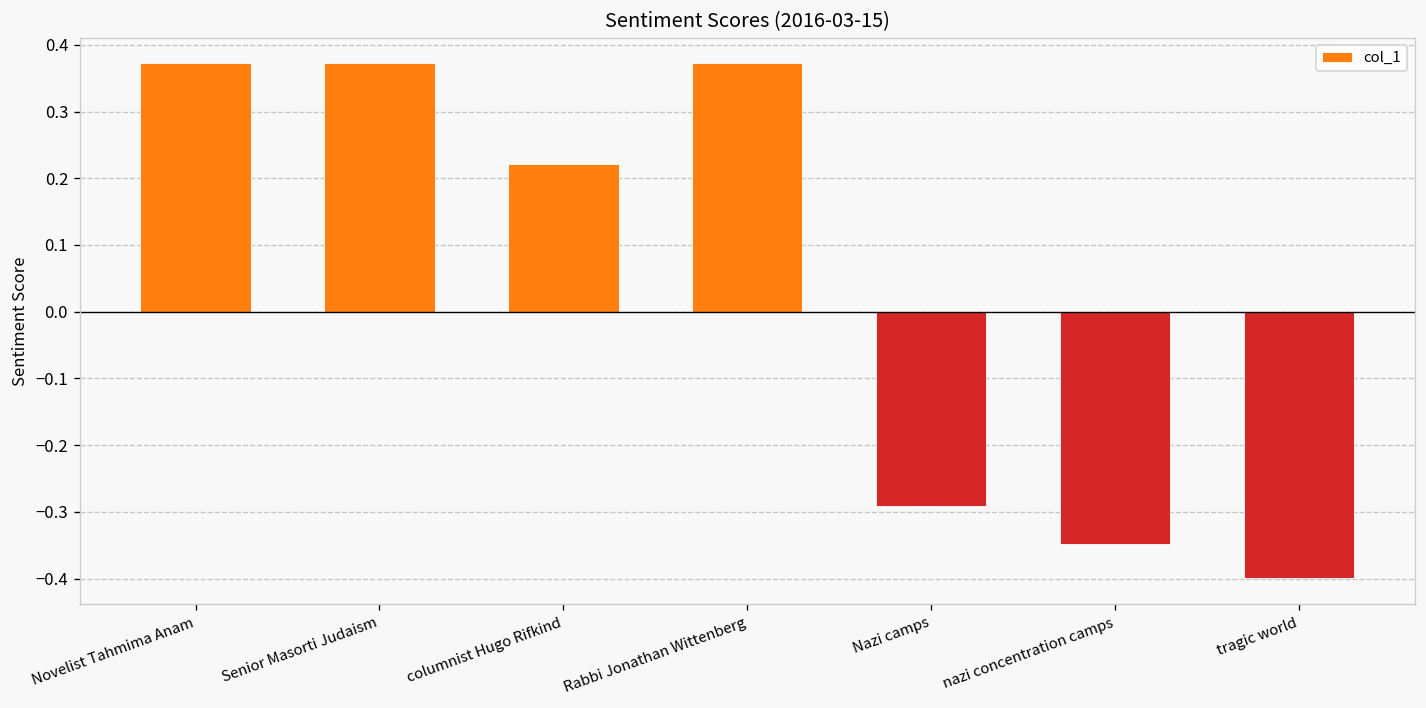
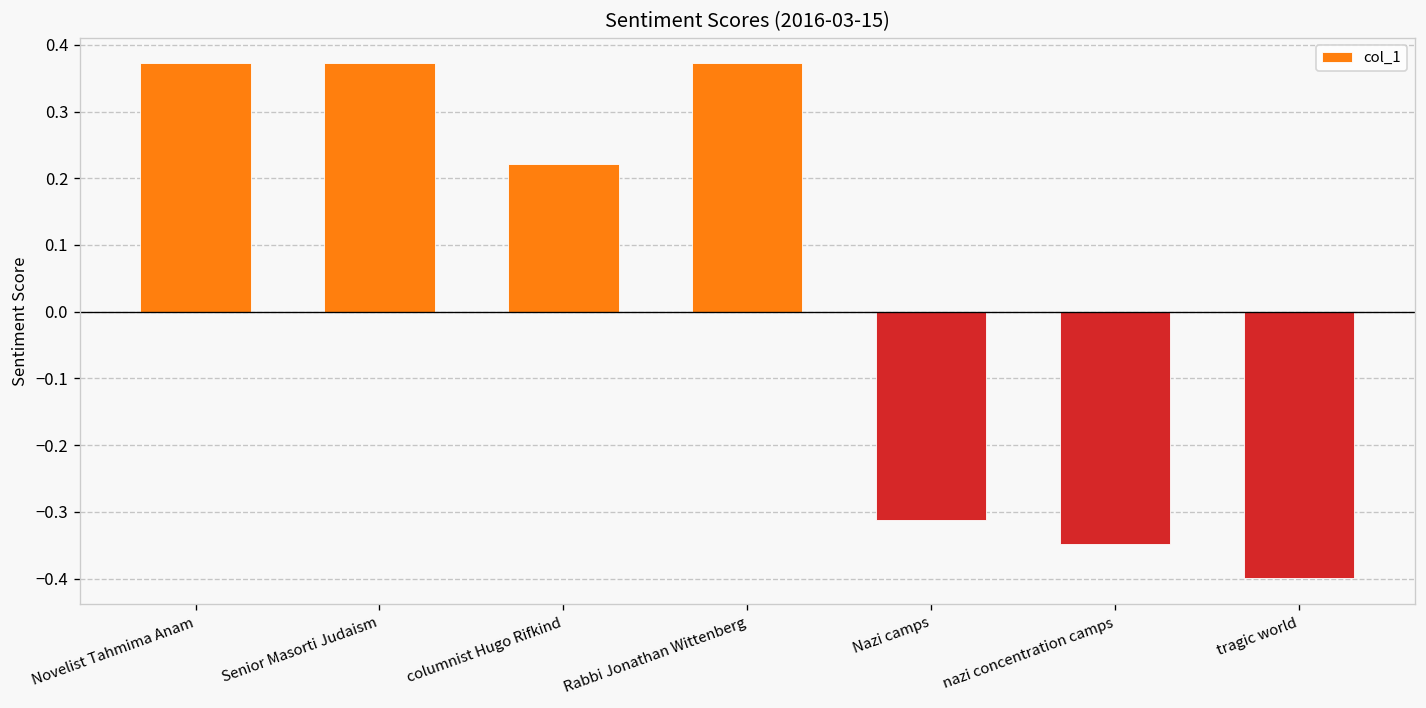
  {
    "Novelist Tahmima Anam": 0.37,
    "Senior Masorti Judaism": 0.37,
    "columnist Hugo Rifkind": 0.22,
    "Rabbi Jonathan Wittenberg": 0.37,
-   "Nazi camps": -0.29,
+   "Nazi camps": -0.31,
    "nazi concentration camps": -0.35,
    "tragic world": -0.40
  }
